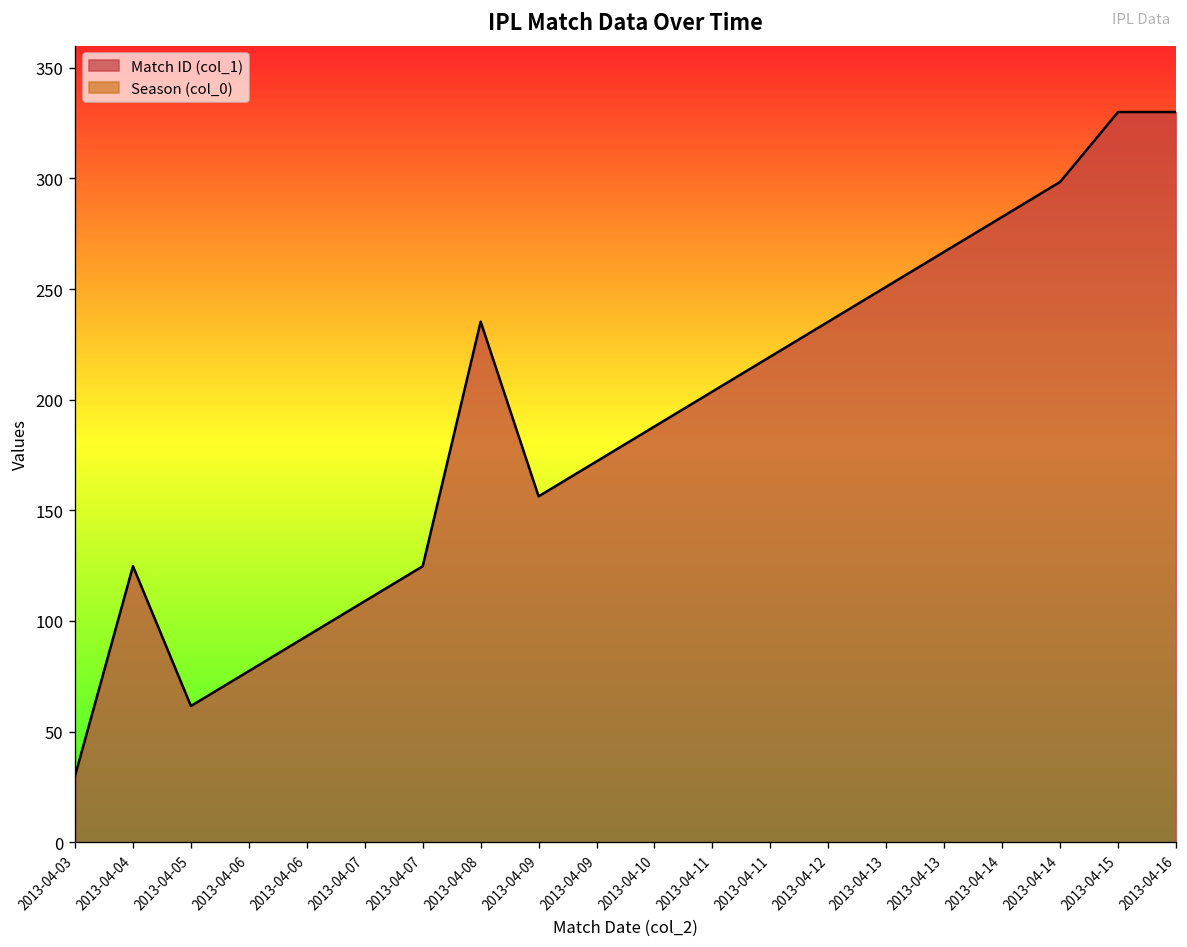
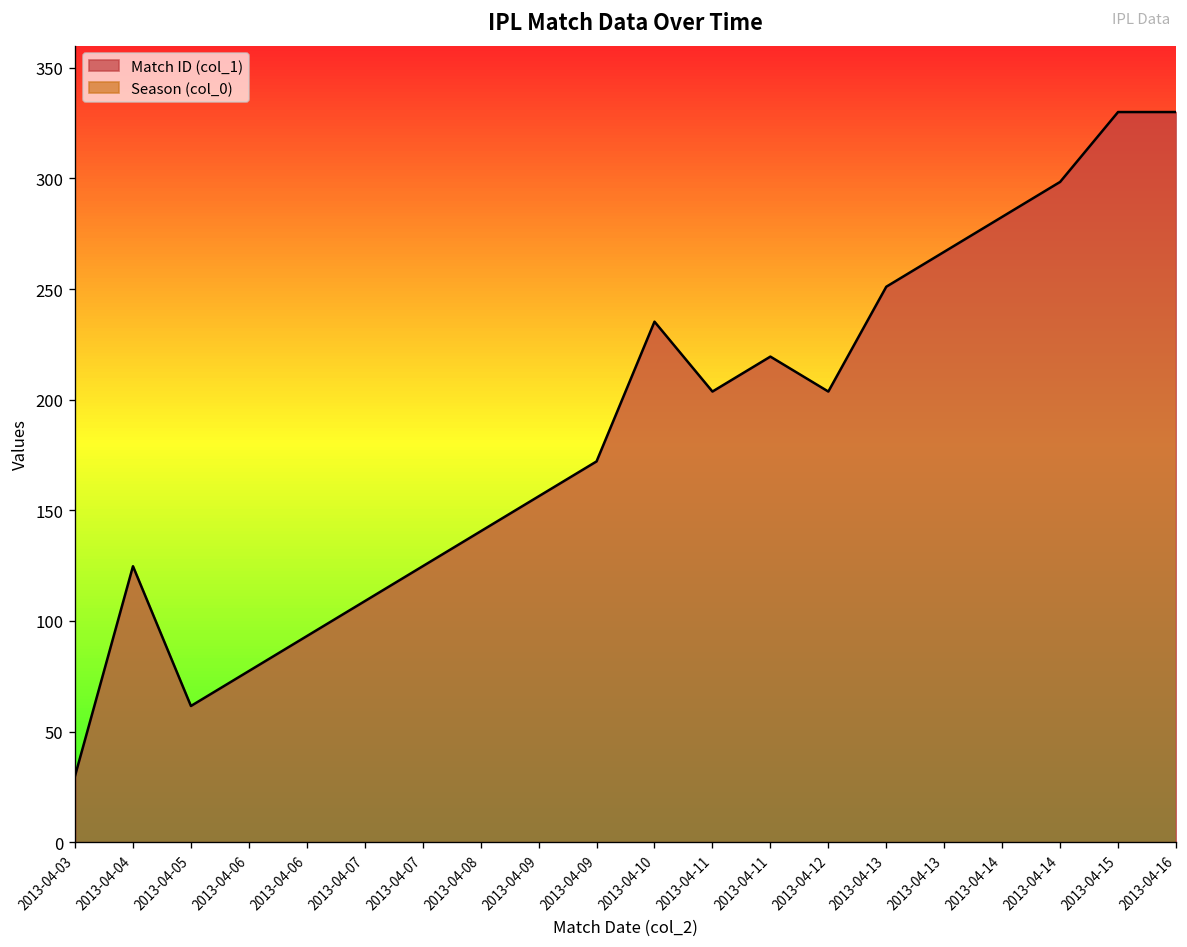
  {
    "2013-04-03": 30,
    "2013-04-04": 125,
    "2013-04-05": 62,
-   "2013-04-08": 235,
-   "2013-04-10": 188,
-   "2013-04-12": 235,
+   "2013-04-08": 141,
+   "2013-04-10": 235,
+   "2013-04-12": 204,
    "2013-04-15": 330,
    "2013-04-16": 330
  }
